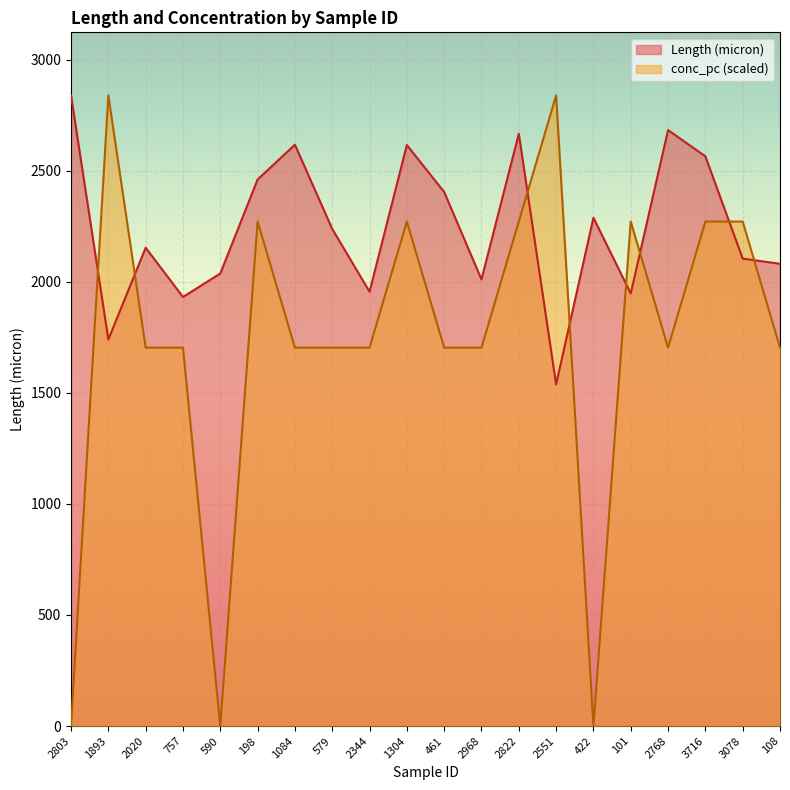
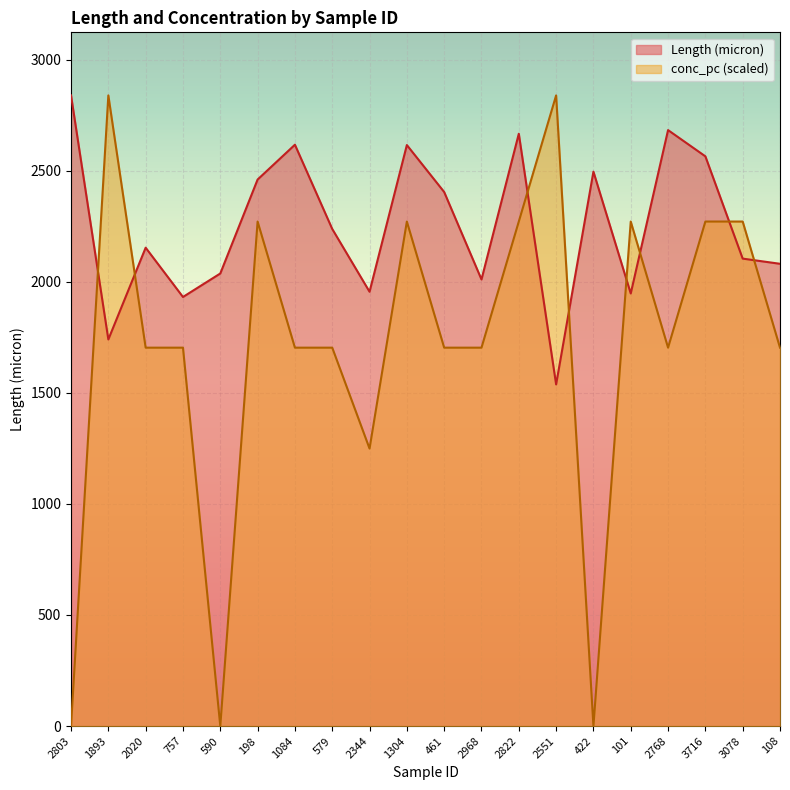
  {
    "Length (micron)": {
      "2803": 2840,
      "1893": 1740,
      "2020": 2150,
      "757": 1930,
      "590": 2040,
      "198": 2460,
      "1084": 2620,
      "579": 2240,
      "2344": 1960,
      "1304": 2620,
      "461": 2400,
      "2968": 2010,
      "2822": 2670,
      "2551": 1540,
-     "422": 2290,
+     "422": 2500,
      "101": 1950,
      "2768": 2680,
      "3716": 2560,
      "3078": 2100,
      "108": 2080
    },
    "conc_pc (scaled)": {
      "2803": 0,
      "1893": 2840,
      "2020": 1700,
      "757": 1700,
      "590": 0,
      "198": 2270,
      "1084": 1700,
      "579": 1700,
-     "2344": 1700,
+     "2344": 1250,
      "1304": 2270,
      "461": 1700,
      "2968": 1700,
      "2822": 2270,
      "2551": 2840,
      "422": 0,
      "101": 2270,
      "2768": 1700,
      "3716": 2270,
      "3078": 2270,
      "108": 1700
    }
  }
